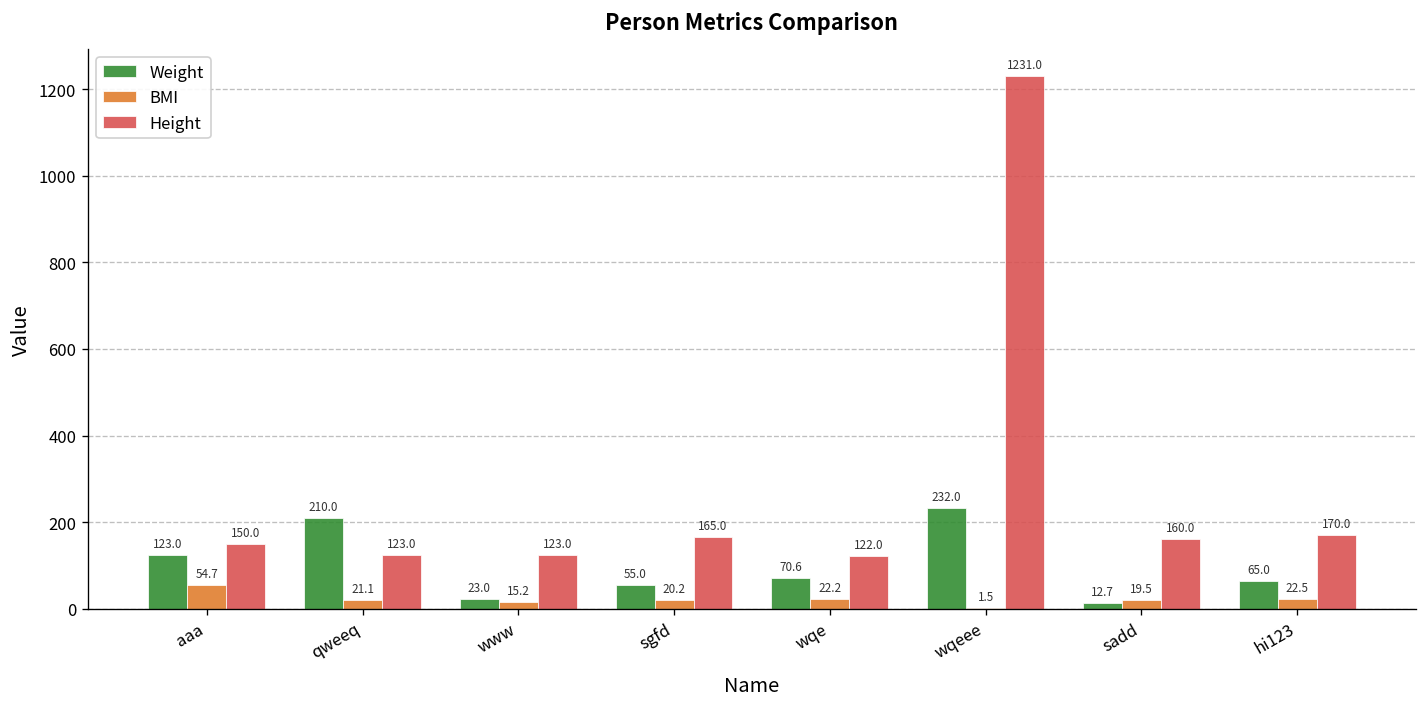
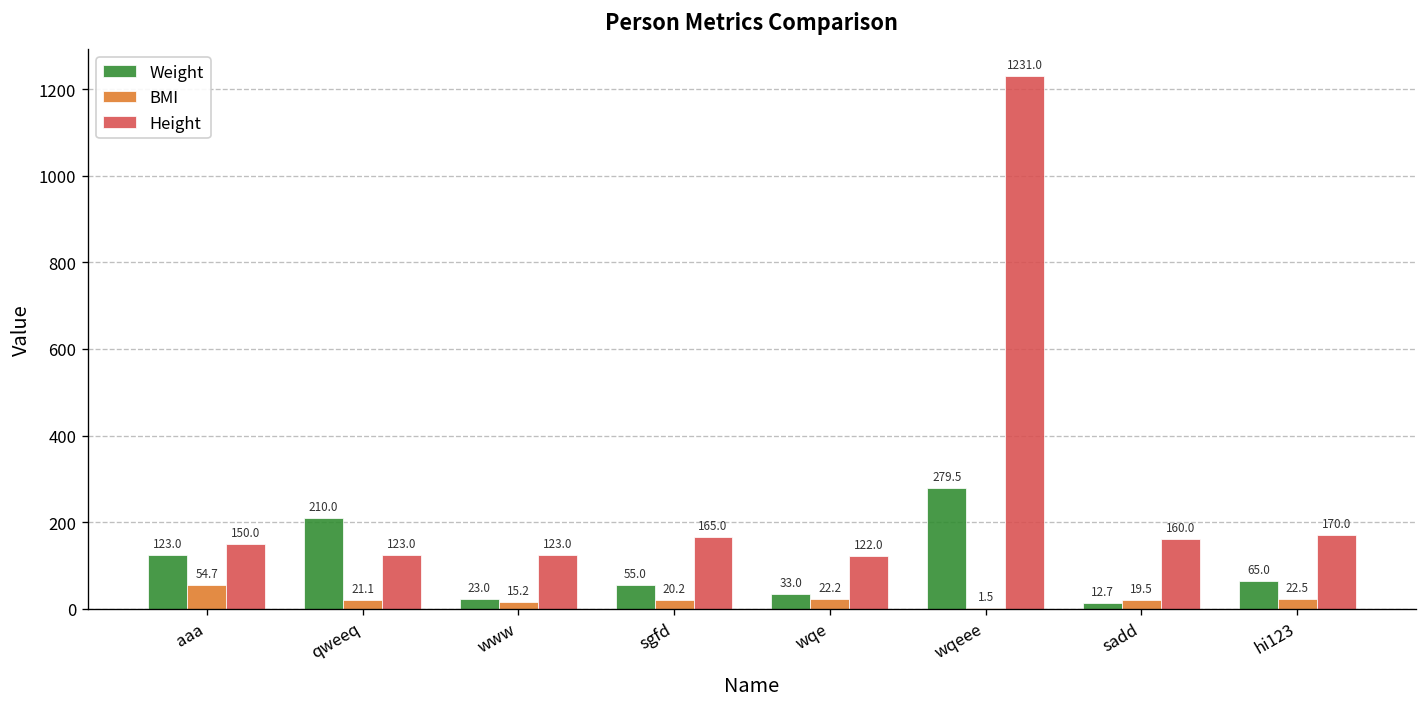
  {
    "Weight": {
      "aaa": 123.0,
      "qweeq": 210.0,
      "www": 23.0,
      "sgfd": 55.0,
-     "wqe": 70.6,
-     "wqeee": 232.0,
+     "wqe": 33.0,
+     "wqeee": 279.5,
      "sadd": 12.7,
      "hi123": 65.0
    }
  }
